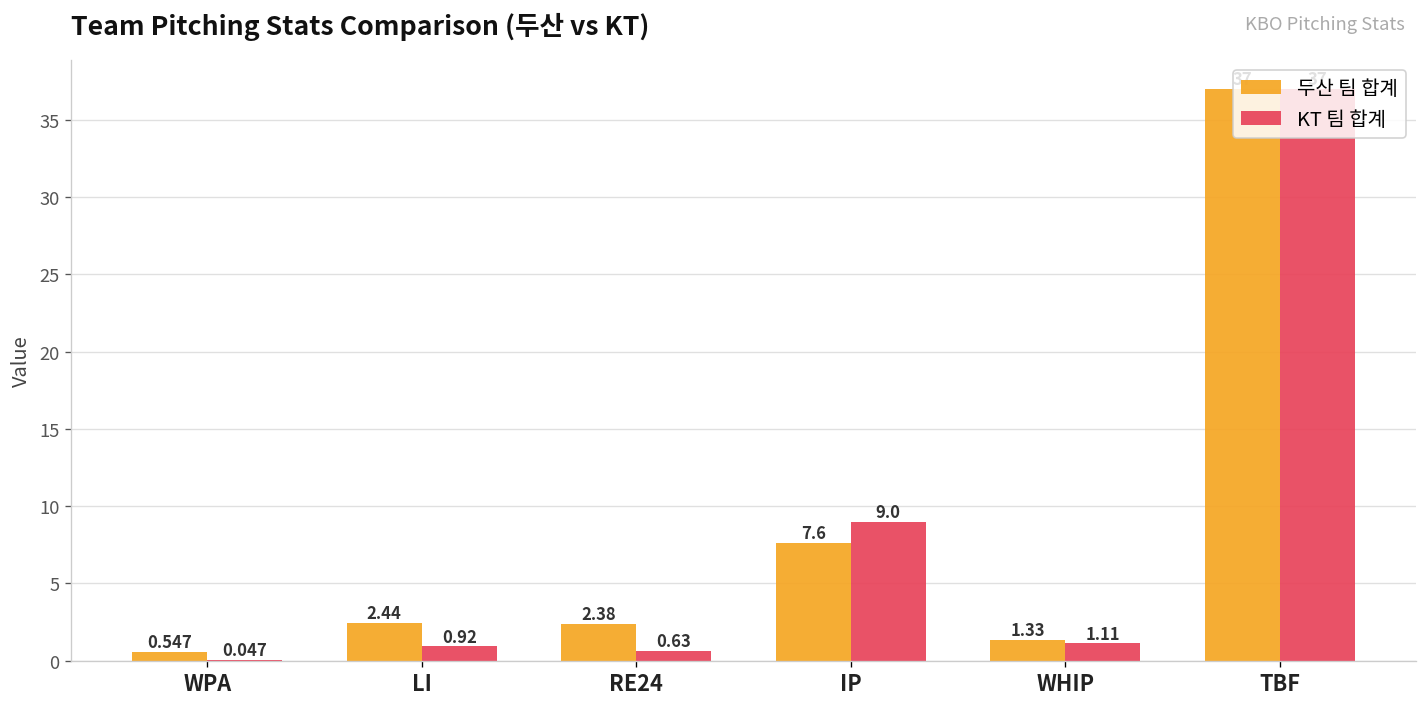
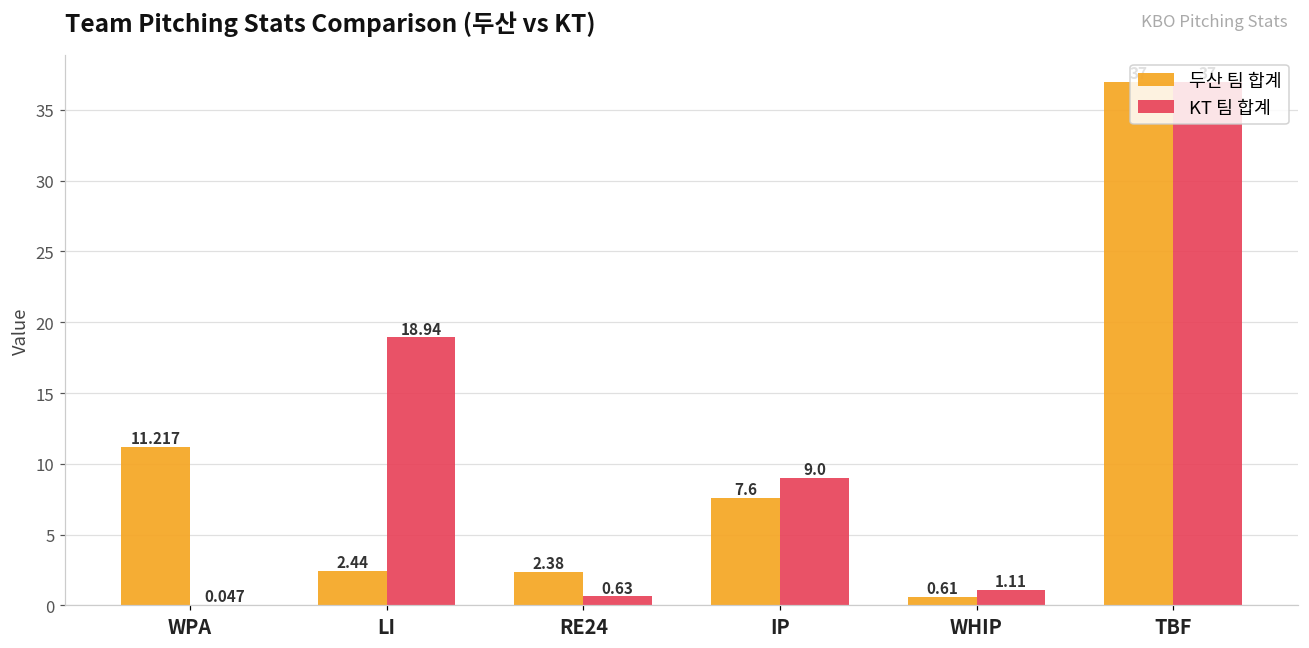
  {
    "두산 팀 합계": {
-     "WPA": 0.547,
+     "WPA": 11.217,
      "LI": 2.44,
      "RE24": 2.38,
      "IP": 7.6,
-     "WHIP": 1.33
+     "WHIP": 0.61
    },
    "KT 팀 합계": {
      "WPA": 0.047,
-     "LI": 0.92,
+     "LI": 18.94,
      "RE24": 0.63,
      "IP": 9.0,
      "WHIP": 1.11
    }
  }
